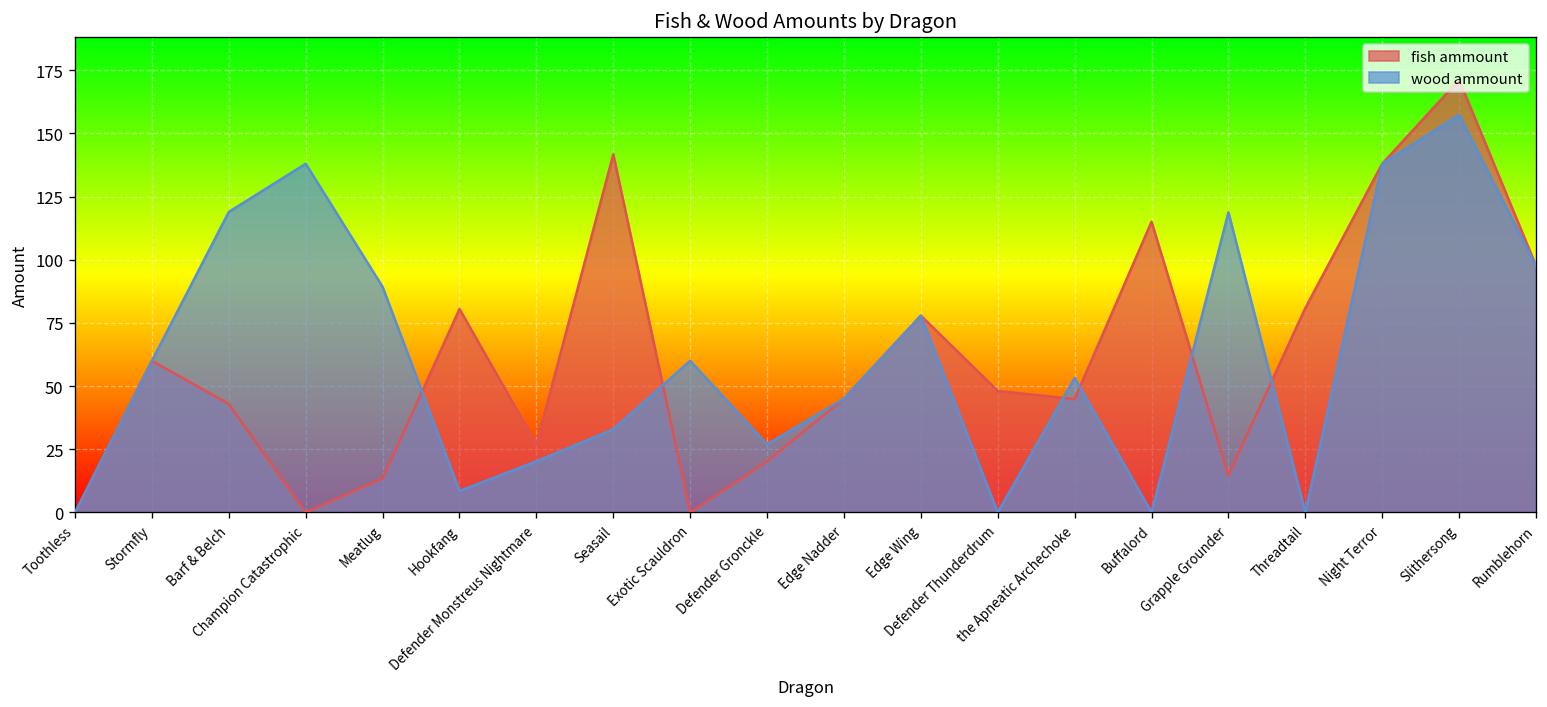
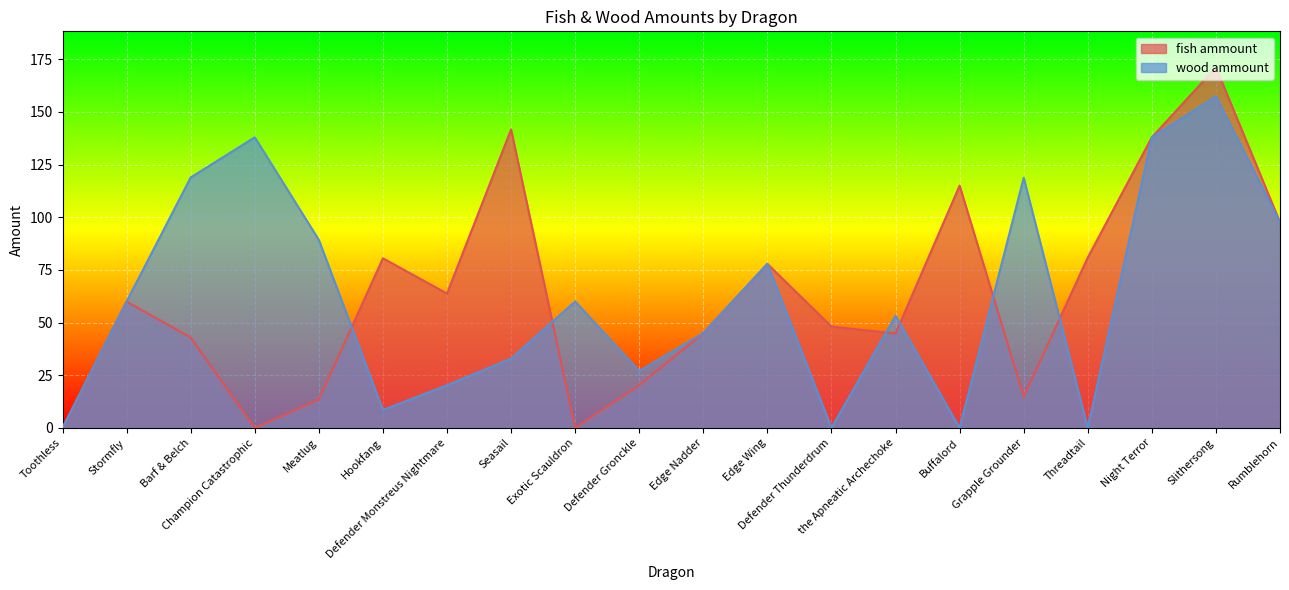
  {
    "fish ammount": {
      "Barf & Belch": 43,
      "Champion Catastrophic": 0,
      "Meatlug": 13,
      "Hookfang": 81,
-     "Defender Monstreus Nightmare": 27,
+     "Defender Monstreus Nightmare": 64,
      "Seasail": 142,
      "Exotic Scauldron": 0,
      "Defender Gronckle": 20,
      "Defender Thunderdrum": 48,
      "the Apneatic Archechoke": 45,
      "Buffalord": 115,
      "Grapple Grounder": 15,
      "Threadtail": 81
    },
    "wood ammount": {
      "Barf & Belch": 119,
      "Champion Catastrophic": 138,
      "Meatlug": 89,
      "Hookfang": 8,
      "Defender Monstreus Nightmare": 20,
      "Seasail": 33,
      "Exotic Scauldron": 60,
      "Defender Gronckle": 27,
      "Defender Thunderdrum": 0,
      "the Apneatic Archechoke": 53,
      "Buffalord": 0,
      "Grapple Grounder": 119,
      "Threadtail": 0,
      "Slithersong": 157
    }
  }
